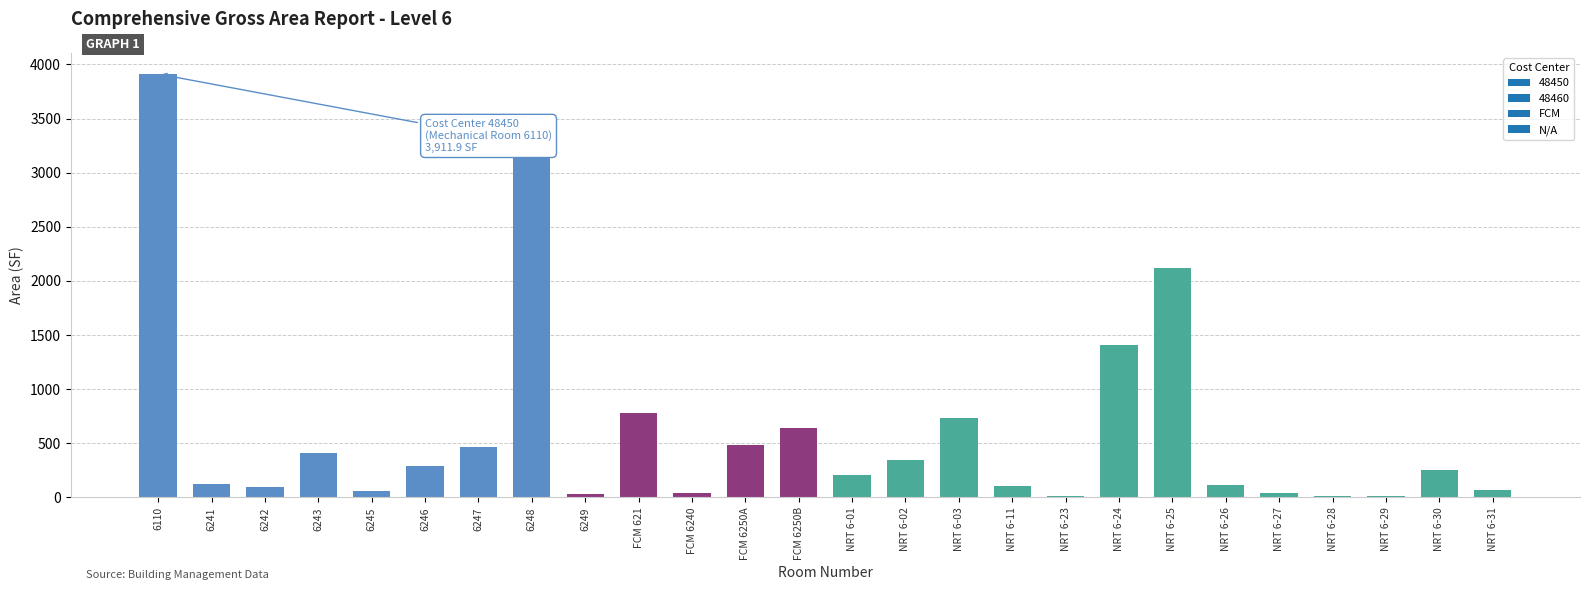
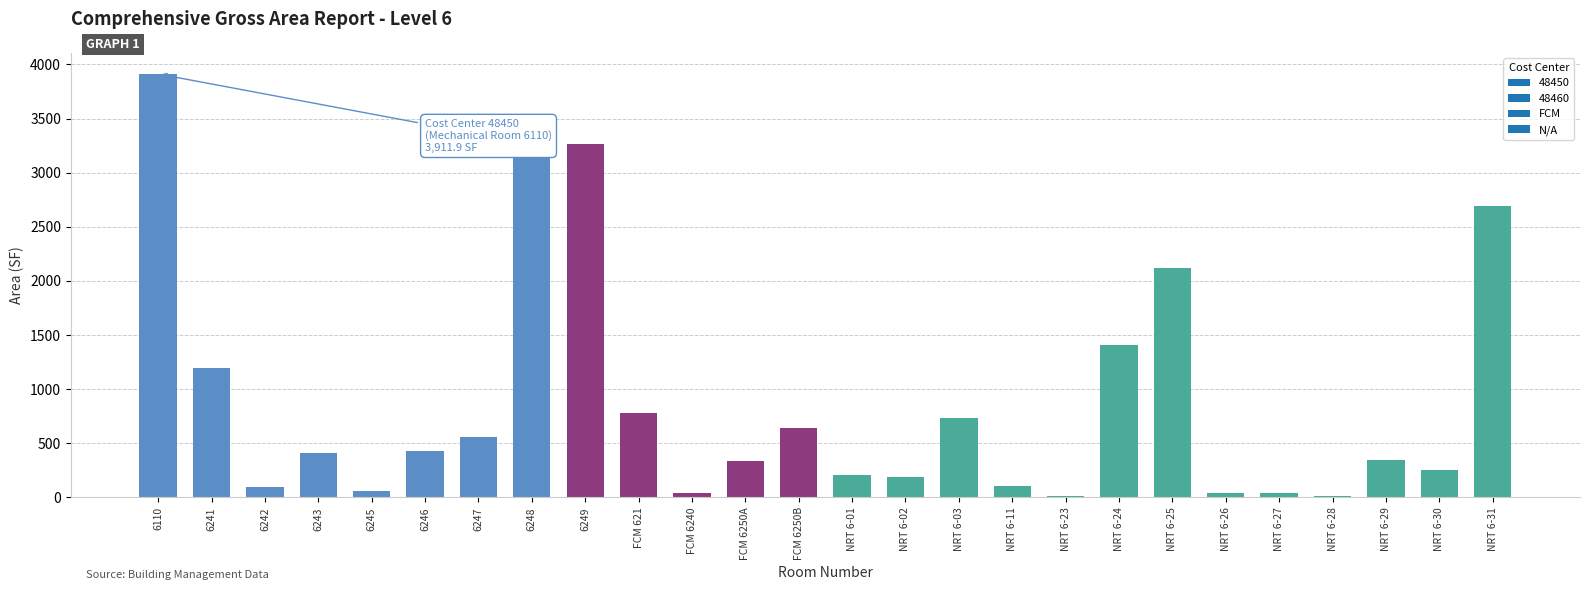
  {
    "6110": 3910,
-   "6241": 130,
+   "6241": 1200,
    "6242": 100,
    "6243": 410,
    "6245": 60,
-   "6246": 290,
-   "6247": 470,
-   "6249": 30,
+   "6246": 430,
+   "6247": 560,
+   "6249": 3270,
    "FCM 621": 780,
    "FCM 6240": 40,
-   "FCM 6250A": 480,
+   "FCM 6250A": 340,
    "FCM 6250B": 640,
    "NRT 6-01": 210,
-   "NRT 6-02": 350,
+   "NRT 6-02": 190,
    "NRT 6-03": 730,
    "NRT 6-11": 110,
    "NRT 6-24": 1410,
    "NRT 6-25": 2120,
-   "NRT 6-26": 110,
+   "NRT 6-26": 40,
    "NRT 6-27": 40,
-   "NRT 6-29": 10,
+   "NRT 6-29": 340,
    "NRT 6-30": 260,
-   "NRT 6-31": 70
+   "NRT 6-31": 2690
  }
